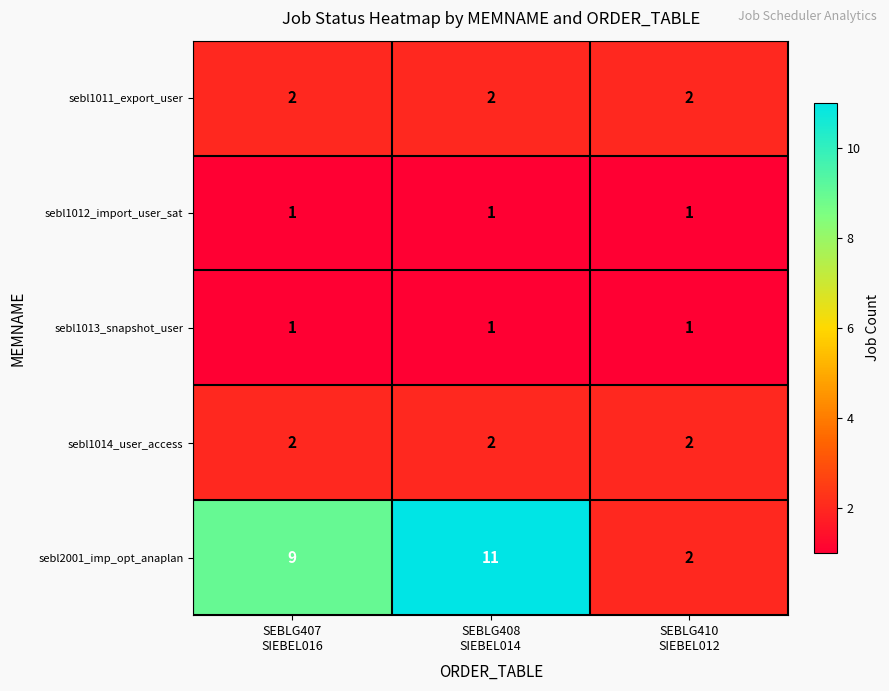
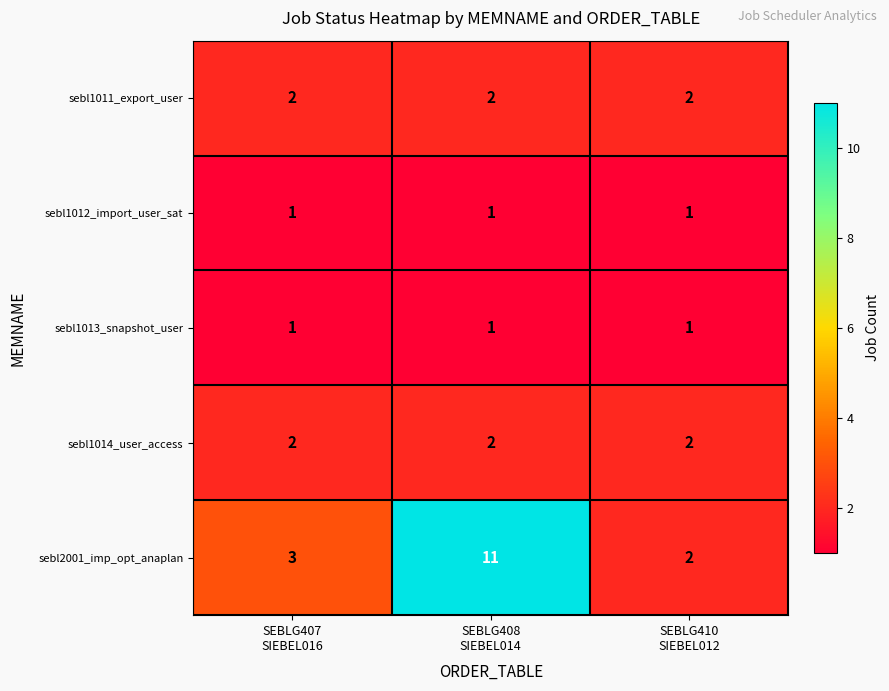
  {
    "sebl1011_export_user": {
      "SEBLG407 SIEBEL016": 2,
      "SEBLG408 SIEBEL014": 2,
      "SEBLG410 SIEBEL012": 2
    },
    "sebl1012_import_user_sat": {
      "SEBLG407 SIEBEL016": 1,
      "SEBLG408 SIEBEL014": 1,
      "SEBLG410 SIEBEL012": 1
    },
    "sebl1013_snapshot_user": {
      "SEBLG407 SIEBEL016": 1,
      "SEBLG408 SIEBEL014": 1,
      "SEBLG410 SIEBEL012": 1
    },
    "sebl1014_user_access": {
      "SEBLG407 SIEBEL016": 2,
      "SEBLG408 SIEBEL014": 2,
      "SEBLG410 SIEBEL012": 2
    },
    "sebl2001_imp_opt_anaplan": {
-     "SEBLG407 SIEBEL016": 9,
+     "SEBLG407 SIEBEL016": 3,
      "SEBLG408 SIEBEL014": 11,
      "SEBLG410 SIEBEL012": 2
    }
  }
